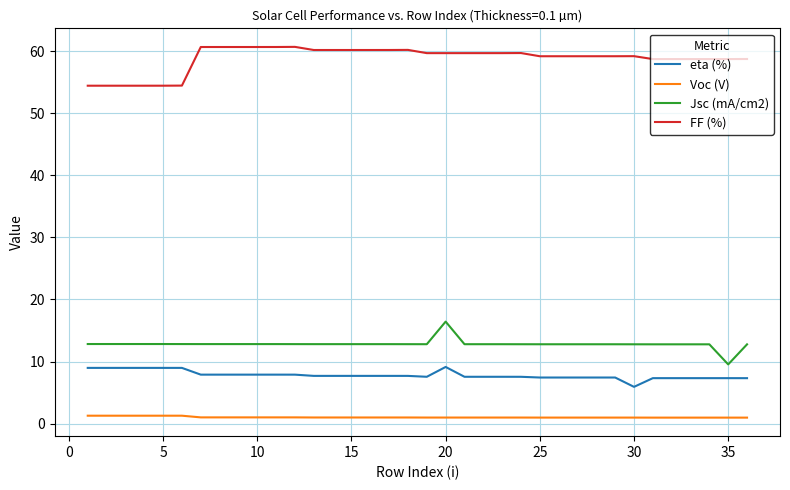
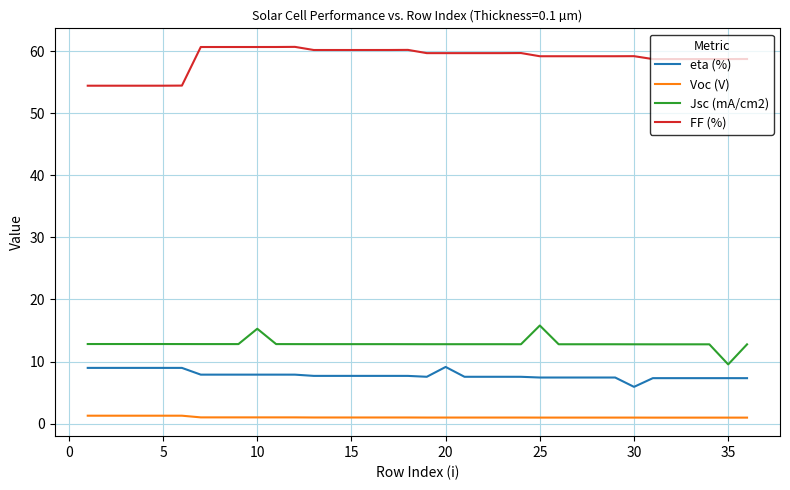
  {
    "eta (%)": {
      "5": 9,
      "10": 8,
      "15": 8,
      "20": 9,
      "25": 7,
      "30": 6,
      "35": 7
    },
    "Voc (V)": {
      "5": 1,
      "10": 1,
      "15": 1,
      "20": 1,
      "25": 1,
      "30": 1,
      "35": 1
    },
    "Jsc (mA/cm2)": {
      "5": 13,
-     "10": 13,
+     "10": 15,
      "15": 13,
-     "20": 16,
-     "25": 13,
+     "20": 13,
+     "25": 16,
      "30": 13,
      "35": 10
    },
    "FF (%)": {
      "5": 54,
      "10": 61,
      "15": 60,
      "20": 60,
      "25": 59,
      "30": 59
    }
  }
